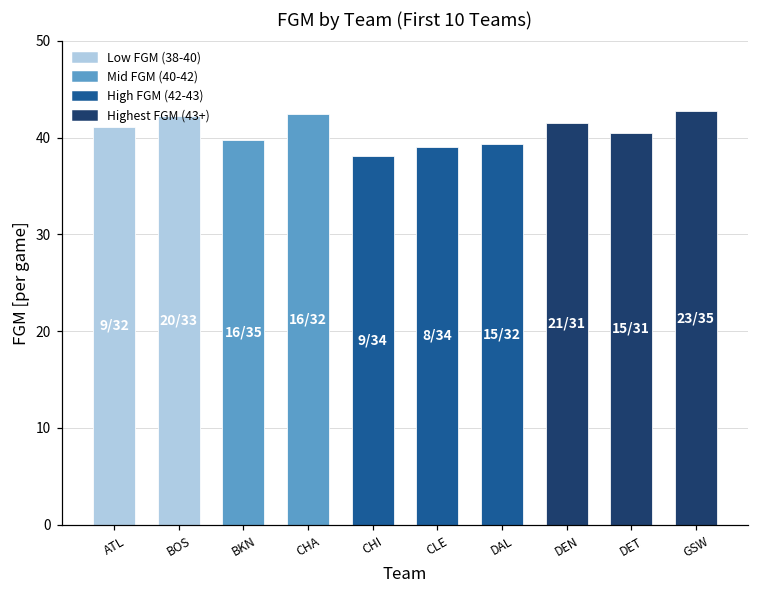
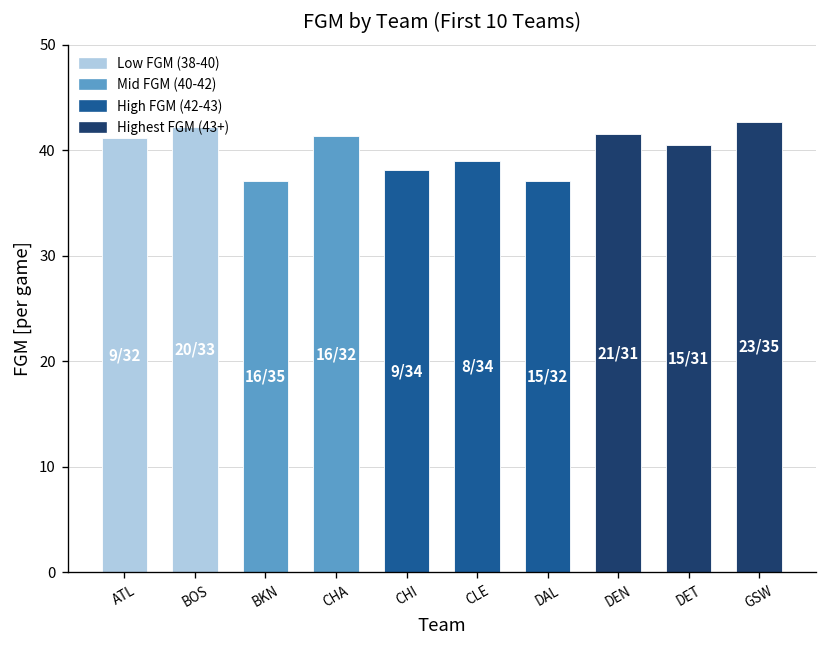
  {
-   "BKN": 40,
-   "CHA": 42,
-   "DAL": 39
+   "BKN": 37,
+   "CHA": 41,
+   "DAL": 37
  }
